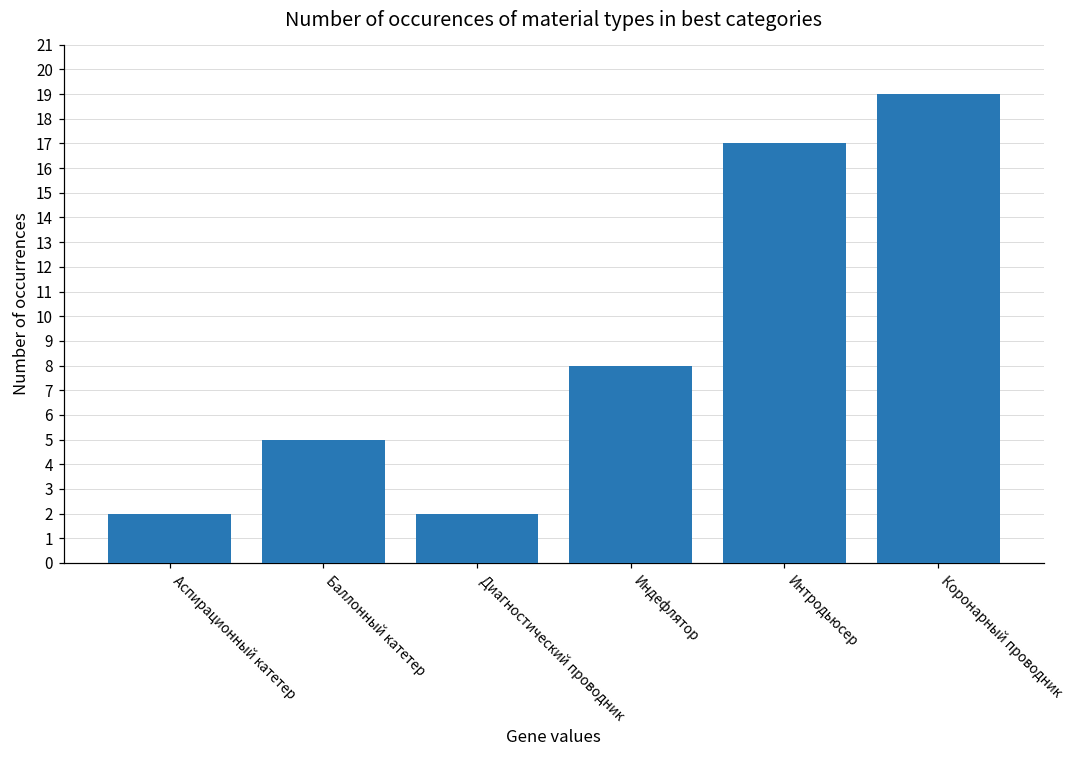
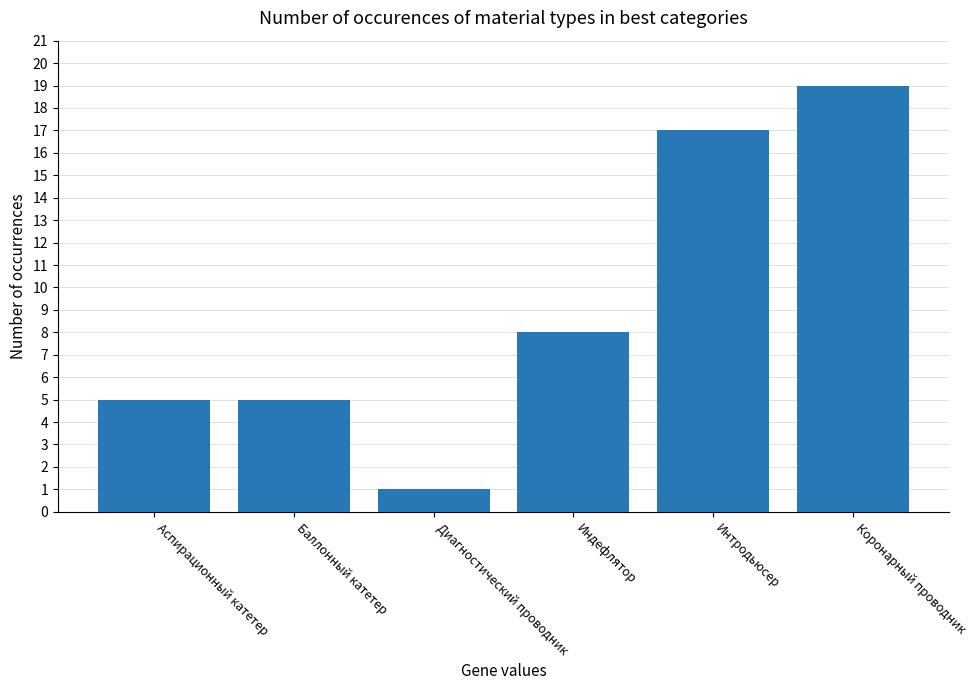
  {
-   "Аспирационный катетер": 2,
+   "Аспирационный катетер": 5,
    "Баллонный катетер": 5,
-   "Диагностический проводник": 2,
+   "Диагностический проводник": 1,
    "Индефлятор": 8,
    "Интродьюсер": 17,
    "Коронарный проводник": 19
  }
